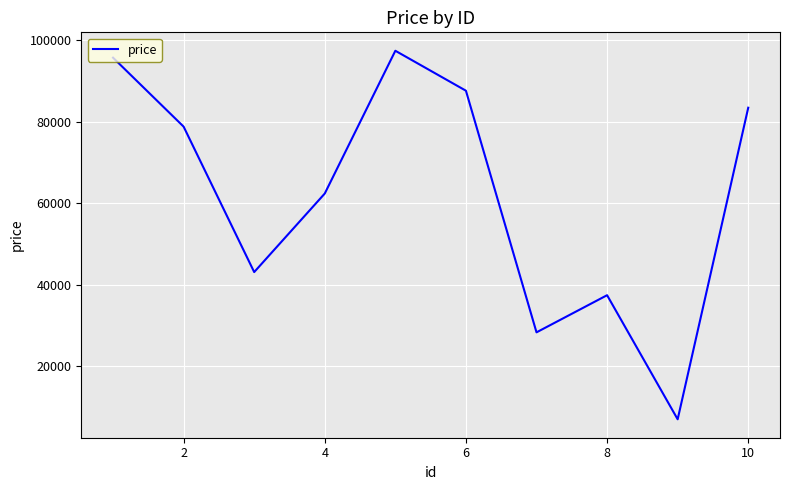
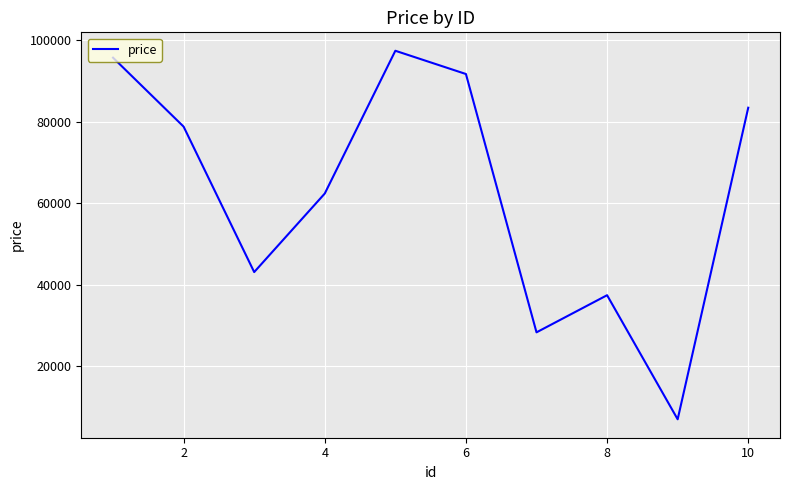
  {
    "2": 79000,
    "4": 62000,
-   "6": 88000,
+   "6": 92000,
    "8": 37000,
    "10": 83000
  }
